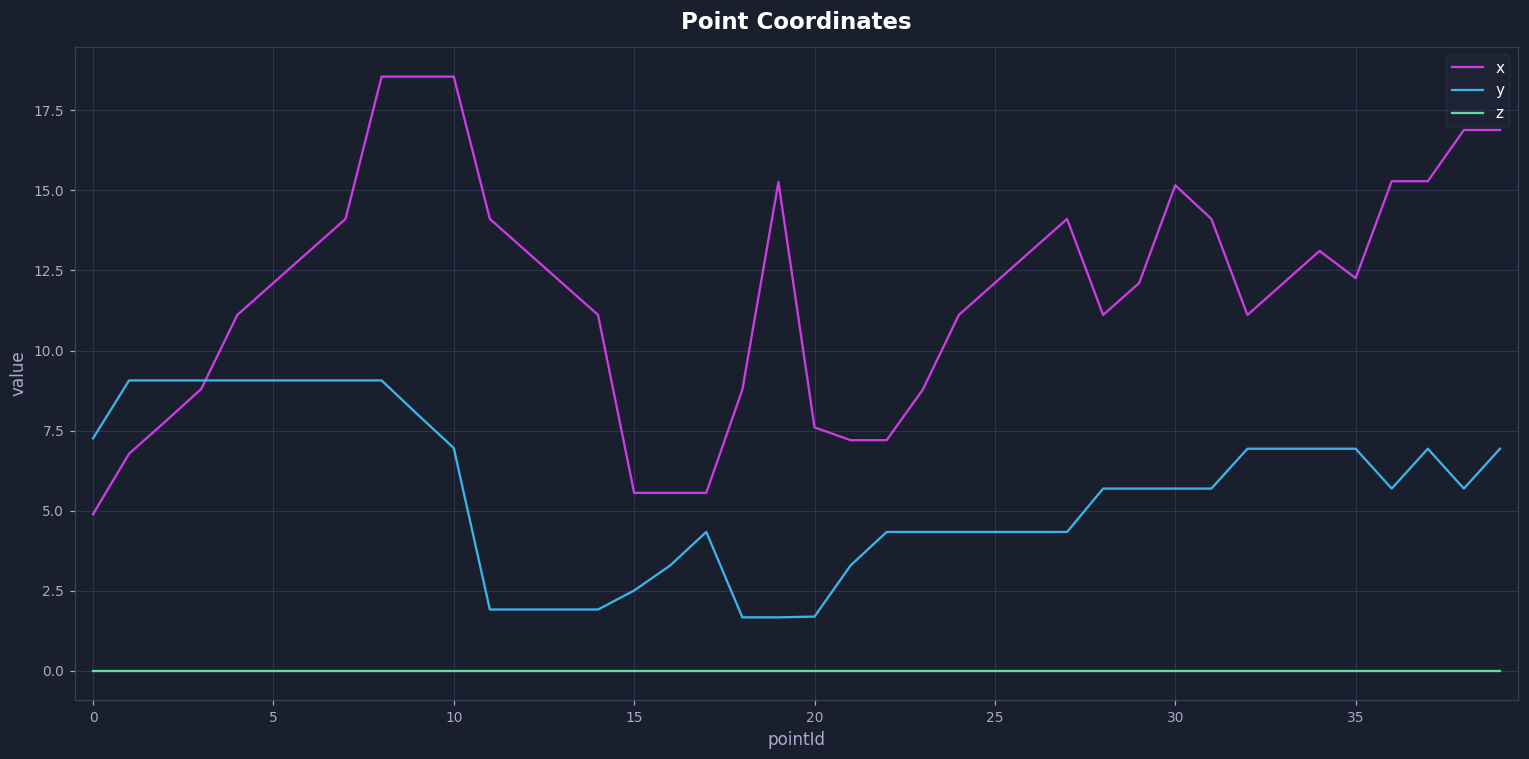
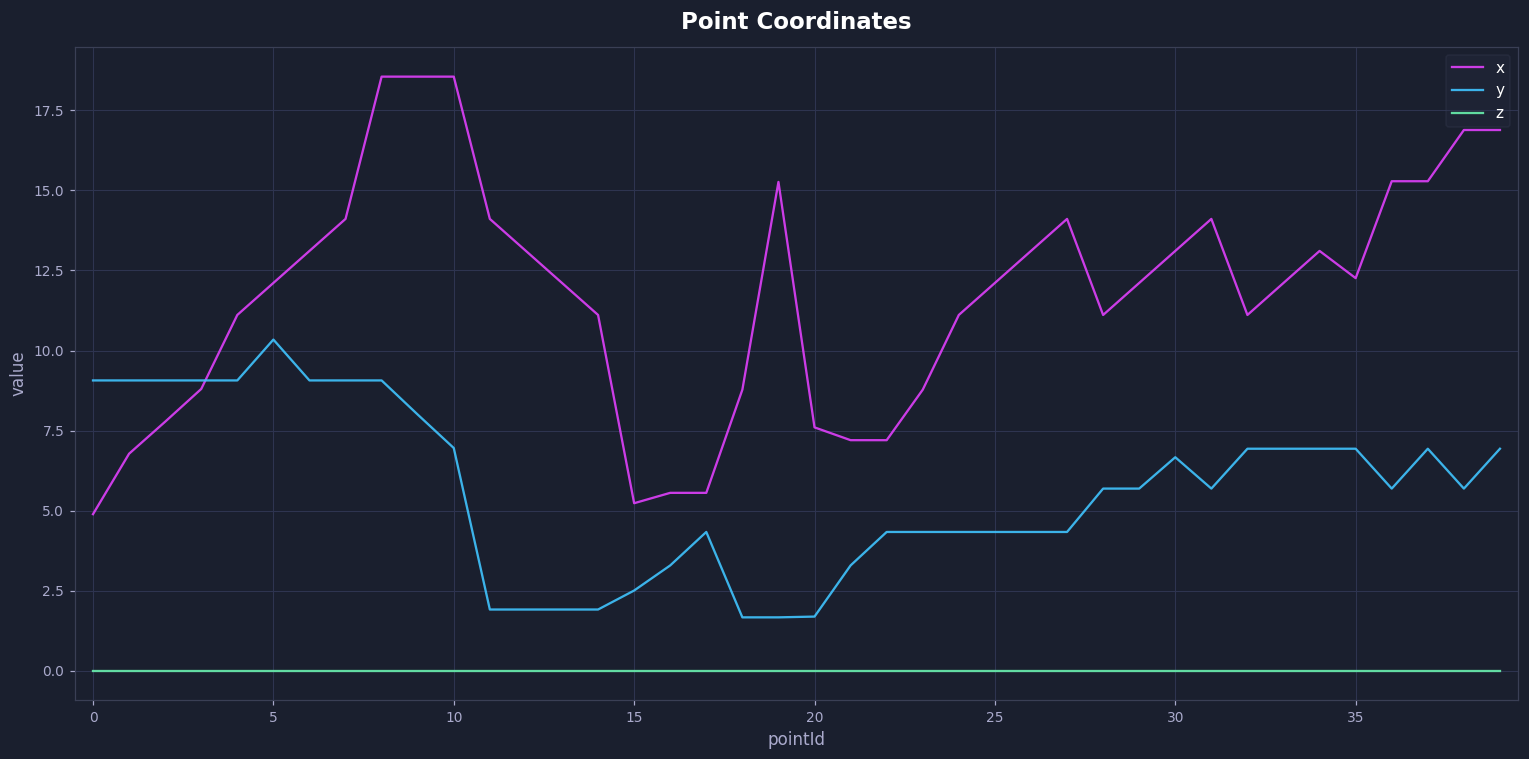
  {
    "x": {
      "0": 4.9,
      "5": 12.1,
      "10": 18.6,
-     "15": 5.6,
+     "15": 5.2,
      "20": 7.6,
      "25": 12.1,
-     "30": 15.2,
+     "30": 13.1,
      "35": 12.3
    },
    "y": {
-     "0": 7.3,
-     "5": 9.1,
+     "0": 9.1,
+     "5": 10.3,
      "10": 7.0,
      "15": 2.5,
      "20": 1.7,
      "25": 4.3,
-     "30": 5.7,
+     "30": 6.7,
      "35": 6.9
    },
    "z": {
      "0": 0.0,
      "5": 0.0,
      "10": 0.0,
      "15": 0.0,
      "20": 0.0,
      "25": 0.0,
      "30": 0.0,
      "35": 0.0
    }
  }
